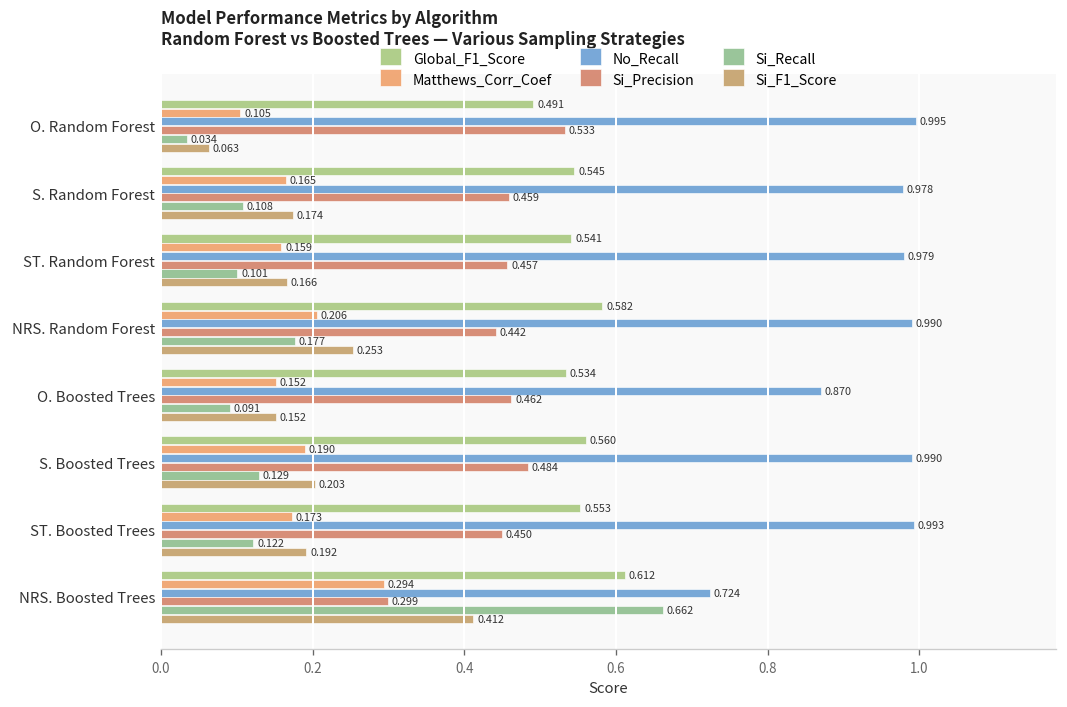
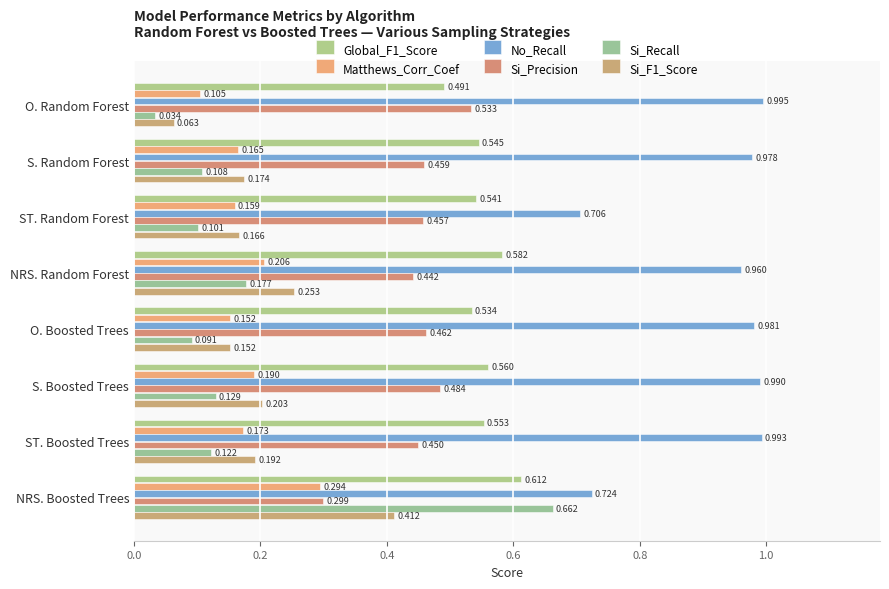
  {
    "No_Recall": {
      "O. Random Forest": 0.995,
      "S. Random Forest": 0.978,
-     "ST. Random Forest": 0.979,
-     "NRS. Random Forest": 0.990,
-     "O. Boosted Trees": 0.870,
+     "ST. Random Forest": 0.706,
+     "NRS. Random Forest": 0.960,
+     "O. Boosted Trees": 0.981,
      "S. Boosted Trees": 0.990,
      "ST. Boosted Trees": 0.993,
      "NRS. Boosted Trees": 0.724
    }
  }
